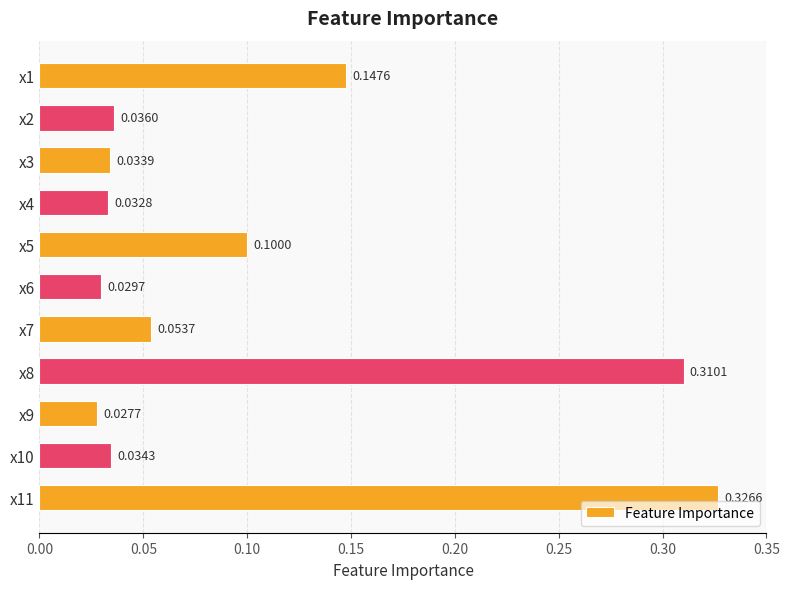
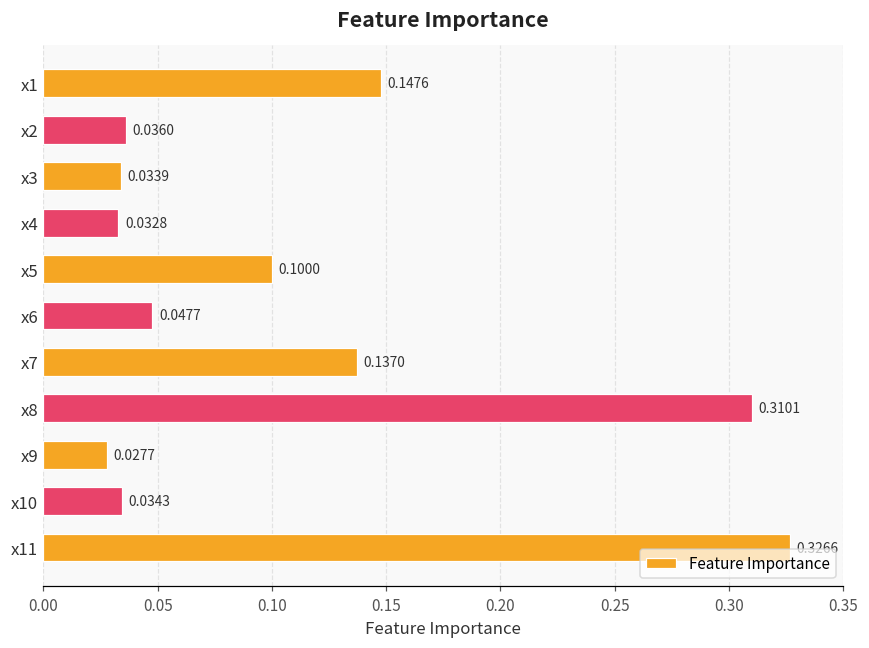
  {
    "x1": 0.1476,
    "x2": 0.0360,
    "x3": 0.0339,
    "x4": 0.0328,
    "x5": 0.1000,
-   "x6": 0.0297,
-   "x7": 0.0537,
+   "x6": 0.0477,
+   "x7": 0.1370,
    "x8": 0.3101,
    "x9": 0.0277,
    "x10": 0.0343
  }
